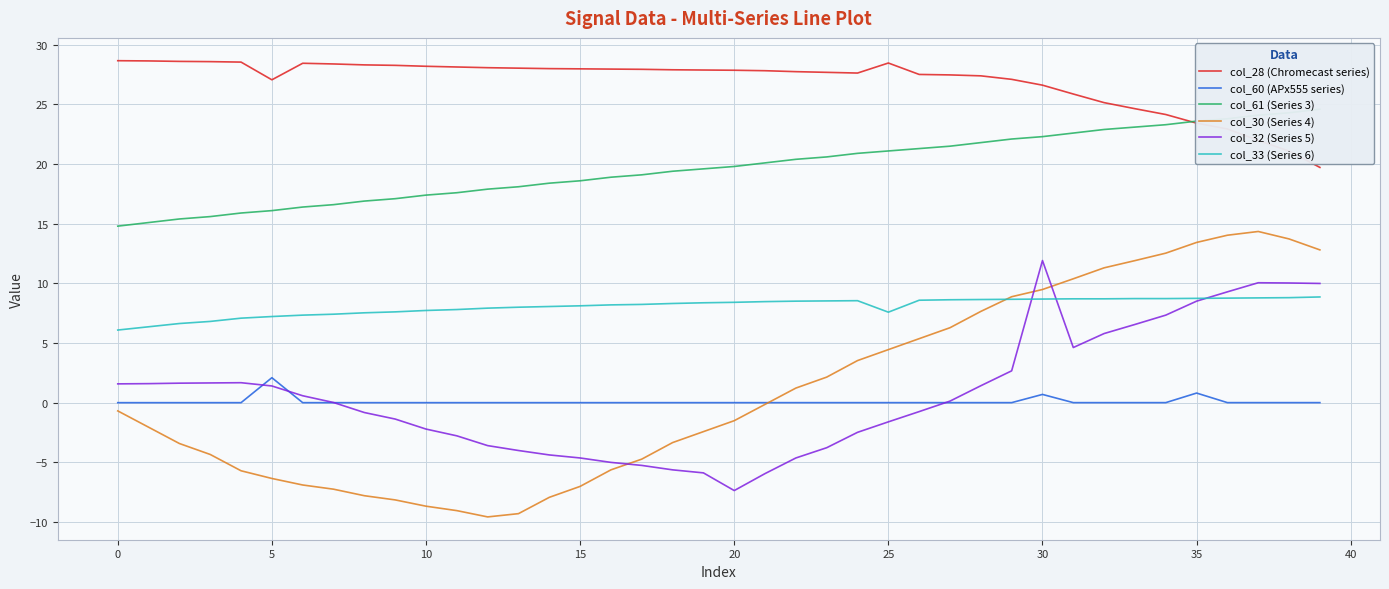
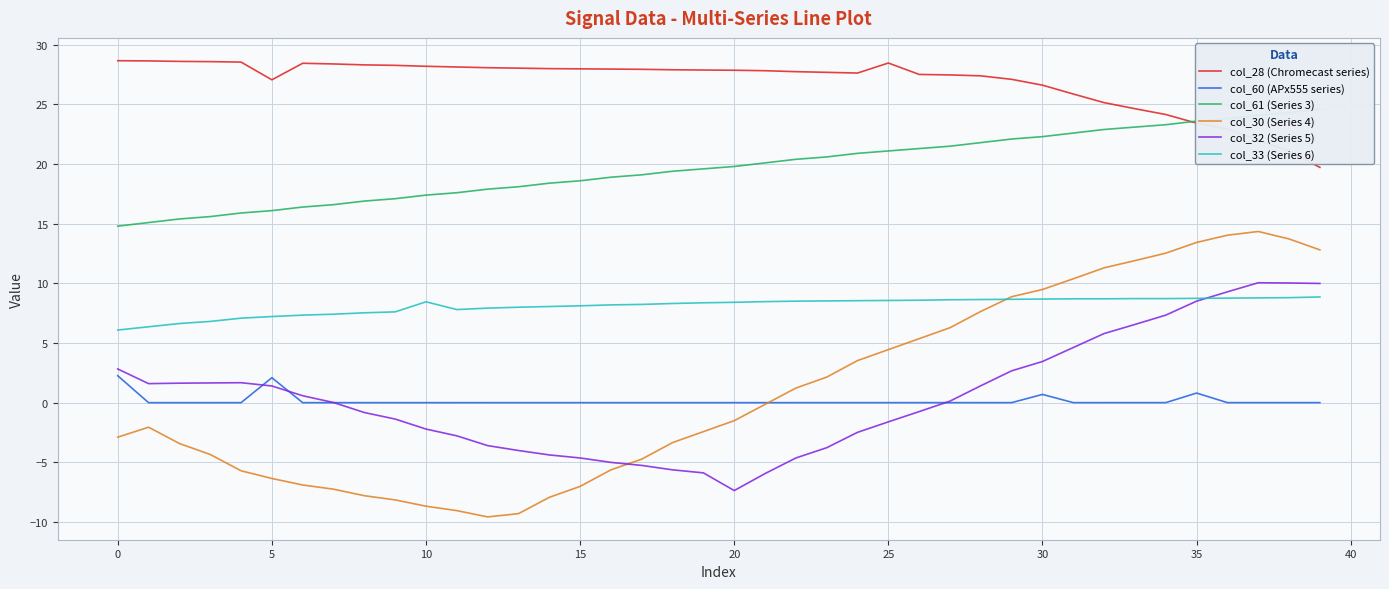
  {
    "col_28 (Chromecast series)": {
      "0": 28.7,
      "5": 27.1,
      "10": 28.2,
      "15": 28.0,
      "20": 27.9,
      "25": 28.5,
      "30": 26.6
    },
    "col_60 (APx555 series)": {
-     "0": 0.0,
+     "0": 2.3,
      "5": 2.1,
      "10": 0.0,
      "15": 0.0,
      "20": 0.0,
      "25": 0.0,
      "30": 0.7,
      "35": 0.8
    },
    "col_61 (Series 3)": {
      "0": 14.8,
      "5": 16.1,
      "10": 17.4,
      "15": 18.6,
      "20": 19.8,
      "25": 21.1,
      "30": 22.3
    },
    "col_30 (Series 4)": {
-     "0": -0.7,
+     "0": -2.9,
      "5": -6.3,
      "10": -8.7,
      "15": -7.0,
      "20": -1.5,
      "25": 4.5,
      "30": 9.5,
      "35": 13.4
    },
    "col_32 (Series 5)": {
-     "0": 1.6,
+     "0": 2.8,
      "5": 1.4,
      "10": -2.2,
      "15": -4.6,
      "20": -7.4,
      "25": -1.6,
-     "30": 11.9,
+     "30": 3.5,
      "35": 8.5
    },
    "col_33 (Series 6)": {
      "0": 6.1,
      "5": 7.2,
-     "10": 7.7,
+     "10": 8.5,
      "15": 8.1,
      "20": 8.4,
-     "25": 7.6,
+     "25": 8.6,
      "30": 8.7,
      "35": 8.7
    }
  }
